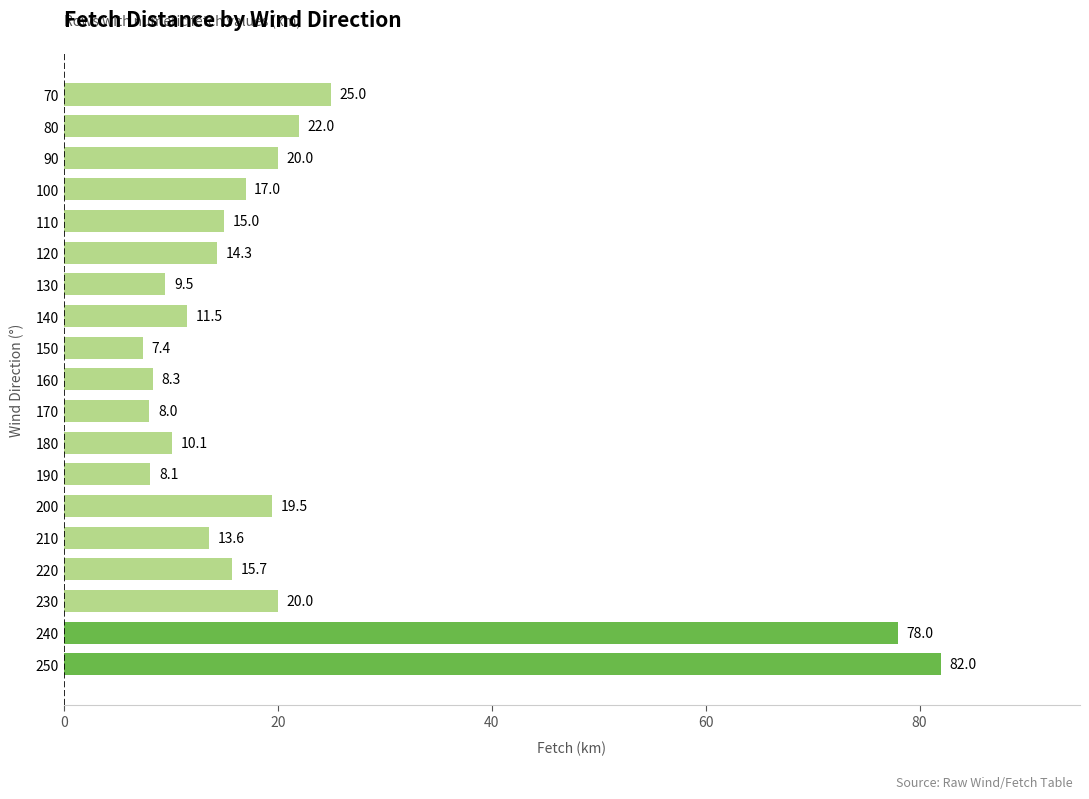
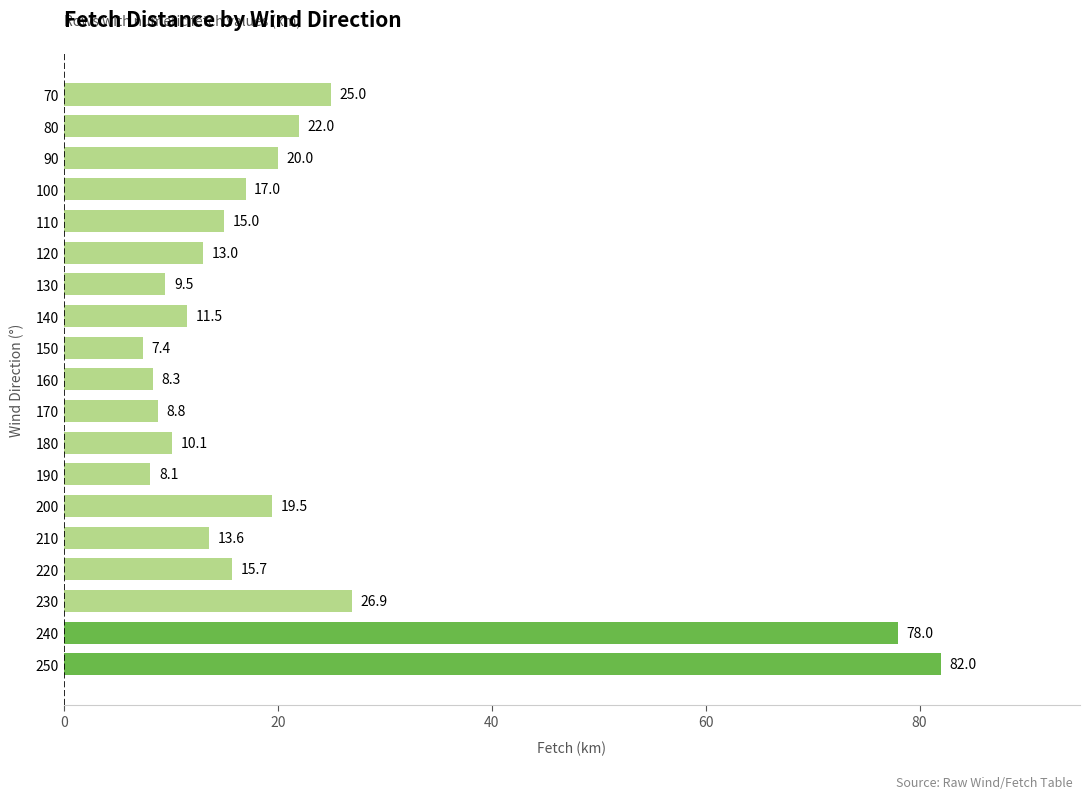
  {
    "70": 25.0,
    "80": 22.0,
    "90": 20.0,
    "100": 17.0,
    "110": 15.0,
-   "120": 14.3,
+   "120": 13.0,
    "130": 9.5,
    "140": 11.5,
    "150": 7.4,
    "160": 8.3,
-   "170": 8.0,
+   "170": 8.8,
    "180": 10.1,
    "190": 8.1,
    "200": 19.5,
    "210": 13.6,
    "220": 15.7,
-   "230": 20.0,
+   "230": 26.9,
    "240": 78.0,
    "250": 82.0
  }
